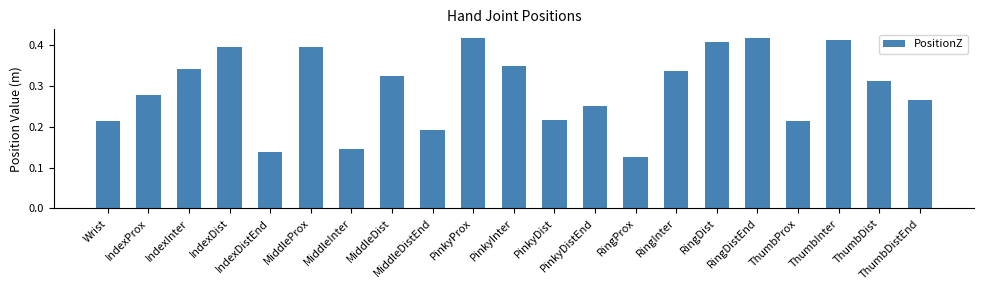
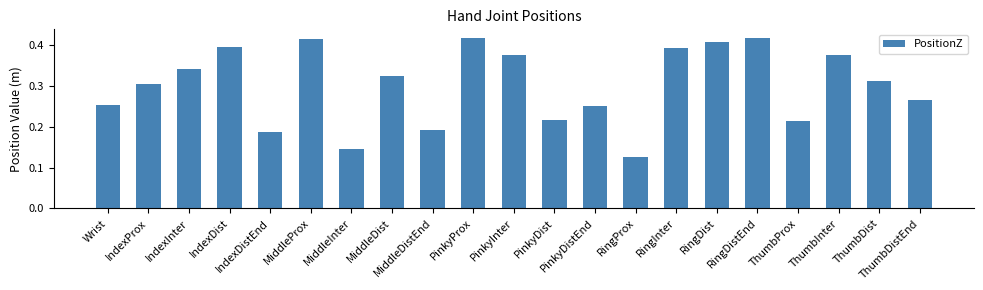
  {
-   "Wrist": 0.22,
-   "IndexProx": 0.28,
+   "Wrist": 0.25,
+   "IndexProx": 0.30,
    "IndexInter": 0.34,
    "IndexDist": 0.40,
-   "IndexDistEnd": 0.14,
-   "MiddleProx": 0.40,
+   "IndexDistEnd": 0.19,
+   "MiddleProx": 0.41,
    "MiddleInter": 0.15,
    "MiddleDist": 0.32,
    "MiddleDistEnd": 0.19,
    "PinkyProx": 0.42,
-   "PinkyInter": 0.35,
+   "PinkyInter": 0.37,
    "PinkyDist": 0.22,
    "PinkyDistEnd": 0.25,
    "RingProx": 0.13,
-   "RingInter": 0.34,
+   "RingInter": 0.39,
    "RingDist": 0.41,
    "RingDistEnd": 0.42,
    "ThumbProx": 0.22,
-   "ThumbInter": 0.41,
+   "ThumbInter": 0.38,
    "ThumbDist": 0.31,
    "ThumbDistEnd": 0.27
  }
